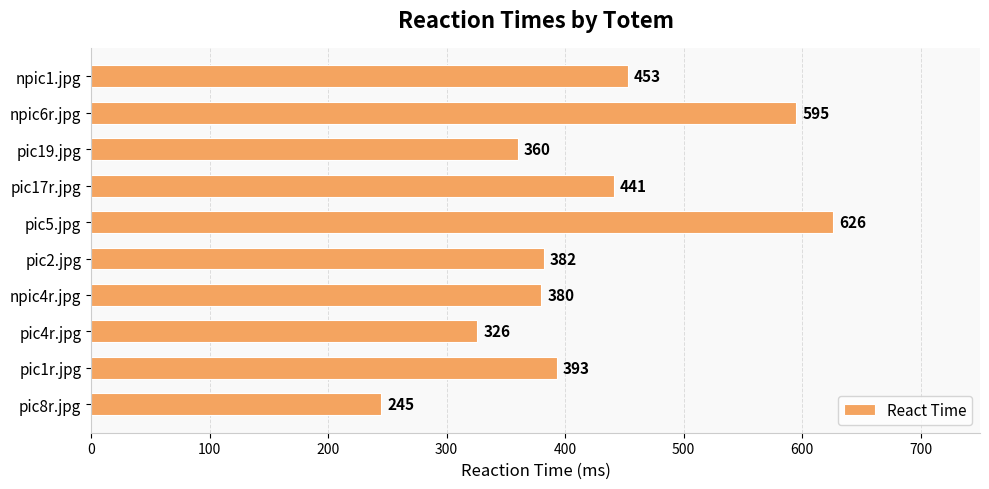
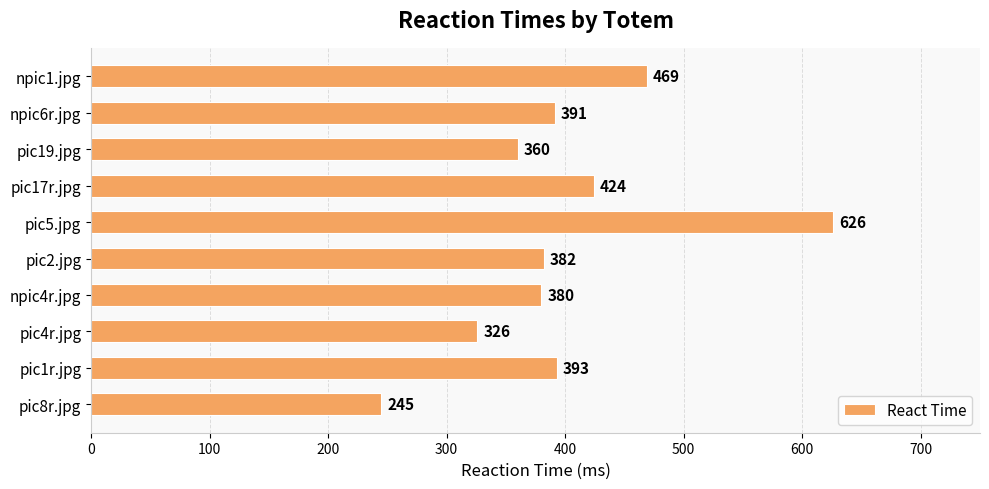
  {
-   "npic1.jpg": 453,
-   "npic6r.jpg": 595,
+   "npic1.jpg": 469,
+   "npic6r.jpg": 391,
    "pic19.jpg": 360,
-   "pic17r.jpg": 441,
+   "pic17r.jpg": 424,
    "pic5.jpg": 626,
    "pic2.jpg": 382,
    "npic4r.jpg": 380,
    "pic4r.jpg": 326,
    "pic1r.jpg": 393,
    "pic8r.jpg": 245
  }
